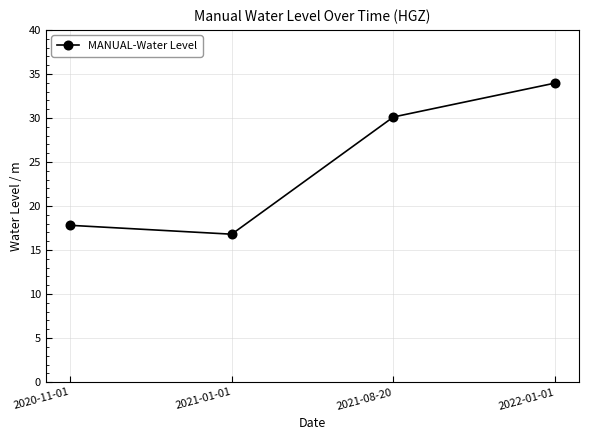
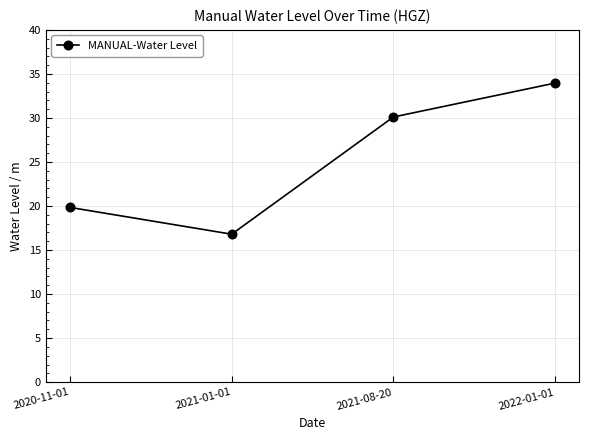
  {
-   "2020-11-01": 18,
+   "2020-11-01": 20,
    "2021-01-01": 17,
    "2021-08-20": 30,
    "2022-01-01": 34
  }
